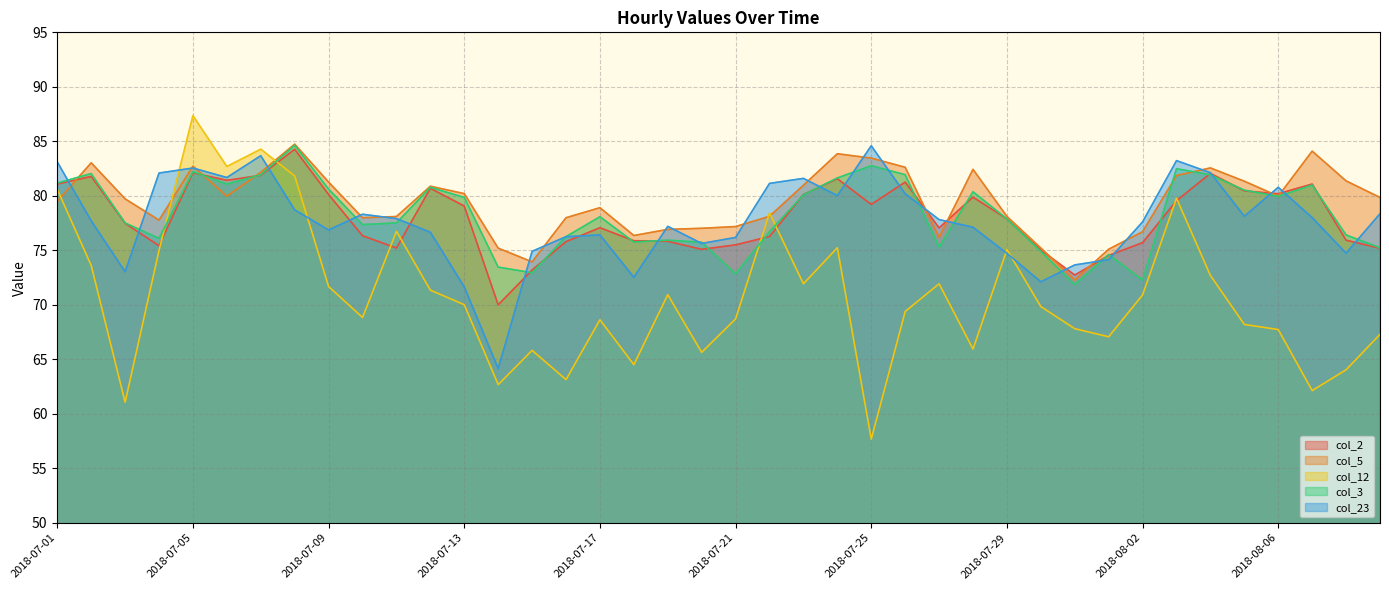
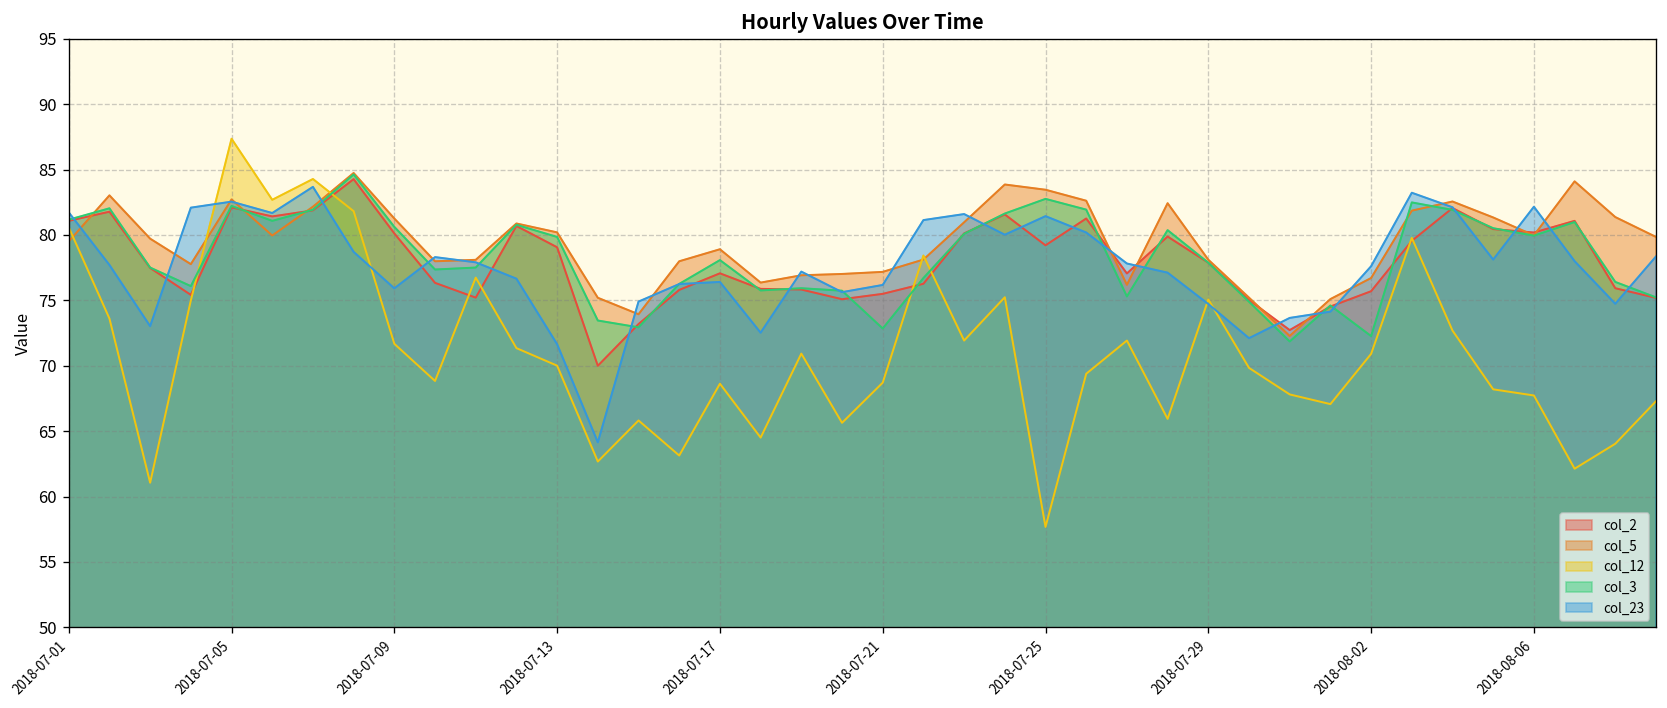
  {
    "col_3": {
      "2018-07-09": 80.6,
      "2018-07-13": 79.9,
      "2018-07-17": 78.1,
      "2018-07-21": 72.9,
      "2018-07-25": 82.8,
      "2018-08-02": 72.3
    },
    "col_23": {
-     "2018-07-01": 83.1,
-     "2018-07-09": 76.9,
+     "2018-07-01": 81.7,
+     "2018-07-09": 75.9,
      "2018-07-13": 71.7,
      "2018-07-17": 76.4,
      "2018-07-21": 76.2,
-     "2018-07-25": 84.6,
+     "2018-07-25": 81.4,
      "2018-07-29": 74.7,
      "2018-08-02": 77.6,
-     "2018-08-06": 80.8
+     "2018-08-06": 82.2
    }
  }
